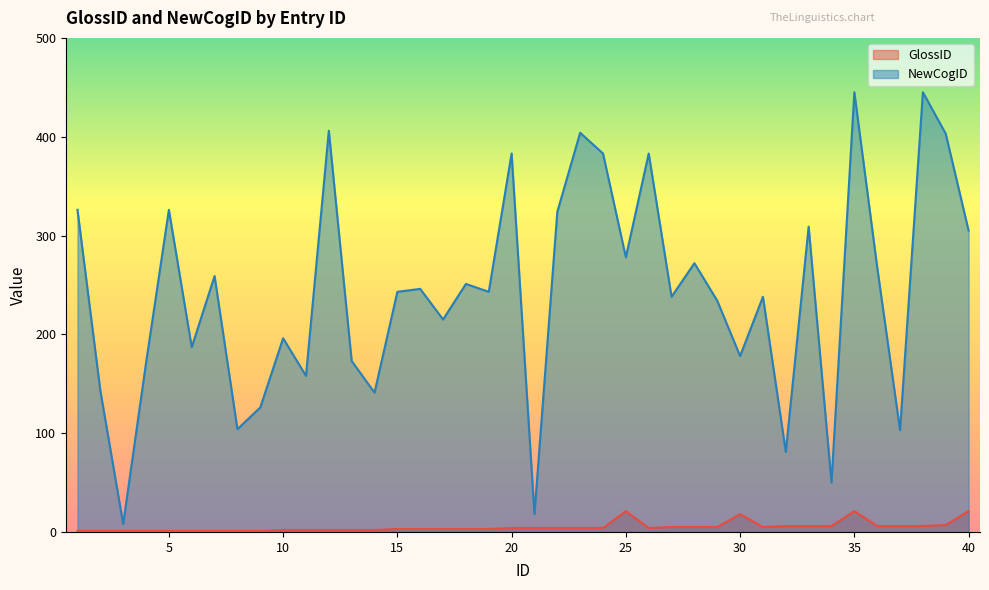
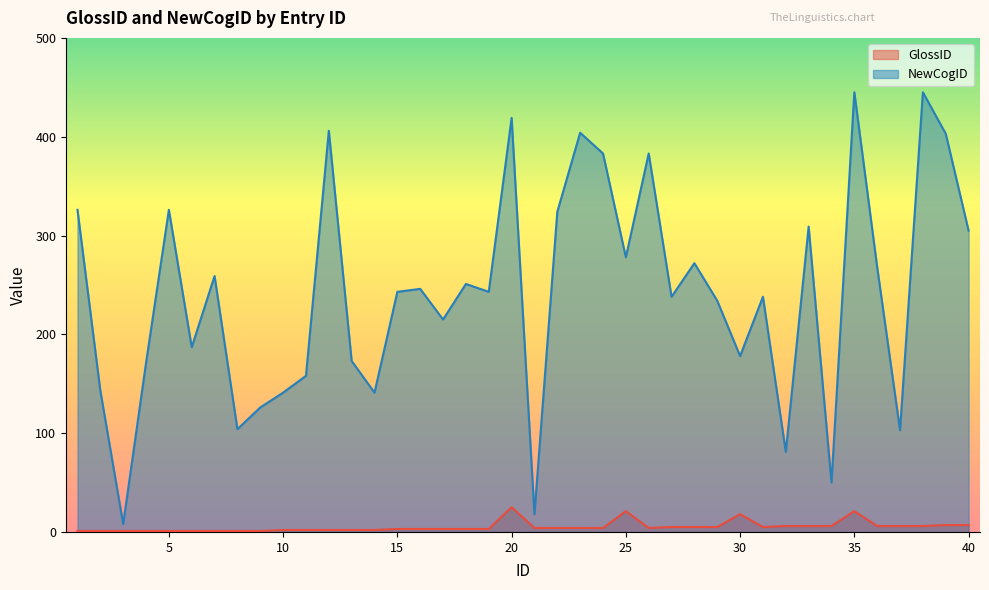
  {
    "GlossID": {
      "5": 0,
      "10": 0,
      "15": 0,
-     "20": 0,
+     "20": 30,
      "25": 20,
      "30": 20,
      "35": 20,
-     "40": 20
+     "40": 10
    },
    "NewCogID": {
      "5": 330,
-     "10": 200,
+     "10": 140,
      "15": 240,
-     "20": 380,
+     "20": 420,
      "25": 280,
      "30": 180,
      "35": 450,
      "40": 310
    }
  }
